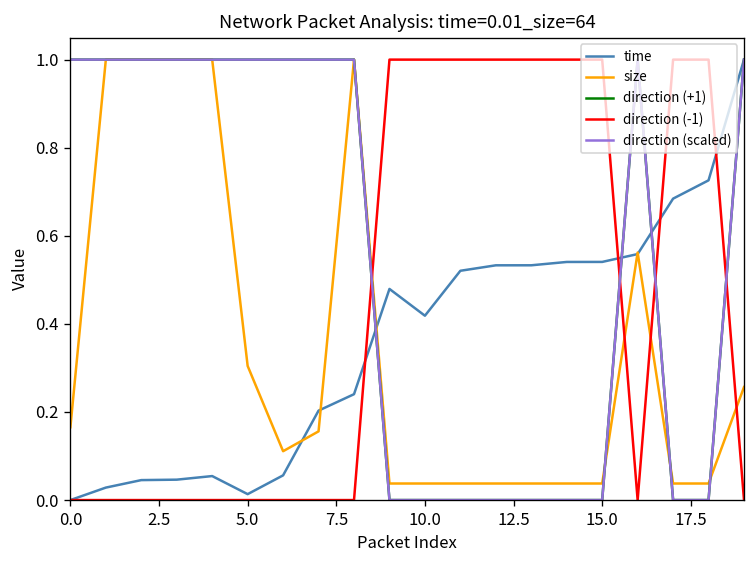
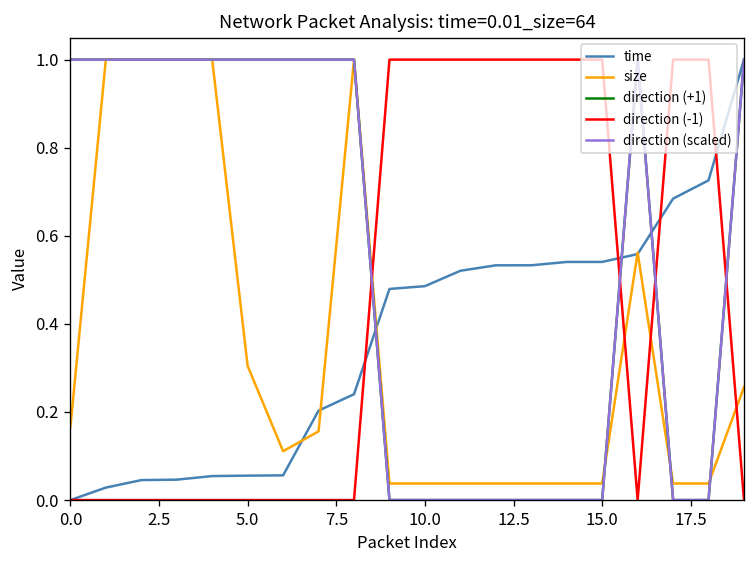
  {
    "time": {
-     "5.0": 0.01,
-     "10.0": 0.42,
+     "5.0": 0.06,
+     "10.0": 0.49,
      "15.0": 0.54
    },
    "size": {
      "0.0": 0.17,
      "5.0": 0.30,
      "10.0": 0.04,
      "15.0": 0.04
    },
    "direction (scaled)": {
      "0.0": 1.00,
      "5.0": 1.00,
      "10.0": 0.00,
      "15.0": 0.00
    },
    "direction (-1)": {
      "5.0": 0.00,
      "10.0": 1.00
    }
  }
